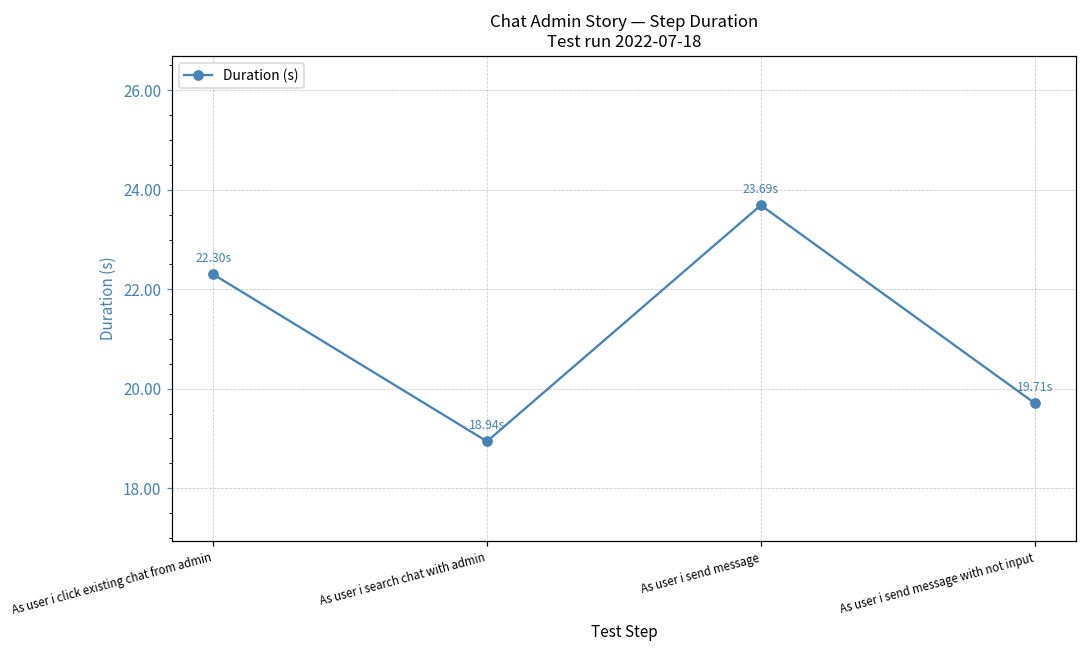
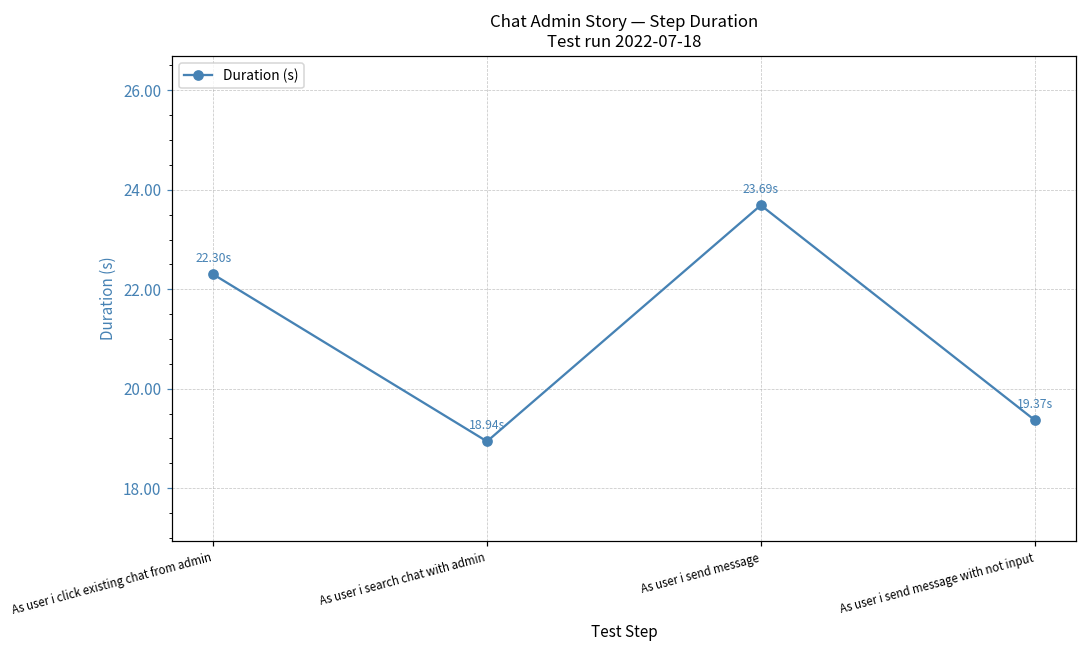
  {
    "As user i click existing chat from admin": "22.30s",
    "As user i search chat with admin": "18.94s",
    "As user i send message": "23.69s",
-   "As user i send message with not input": "19.71s"
+   "As user i send message with not input": "19.37s"
  }
